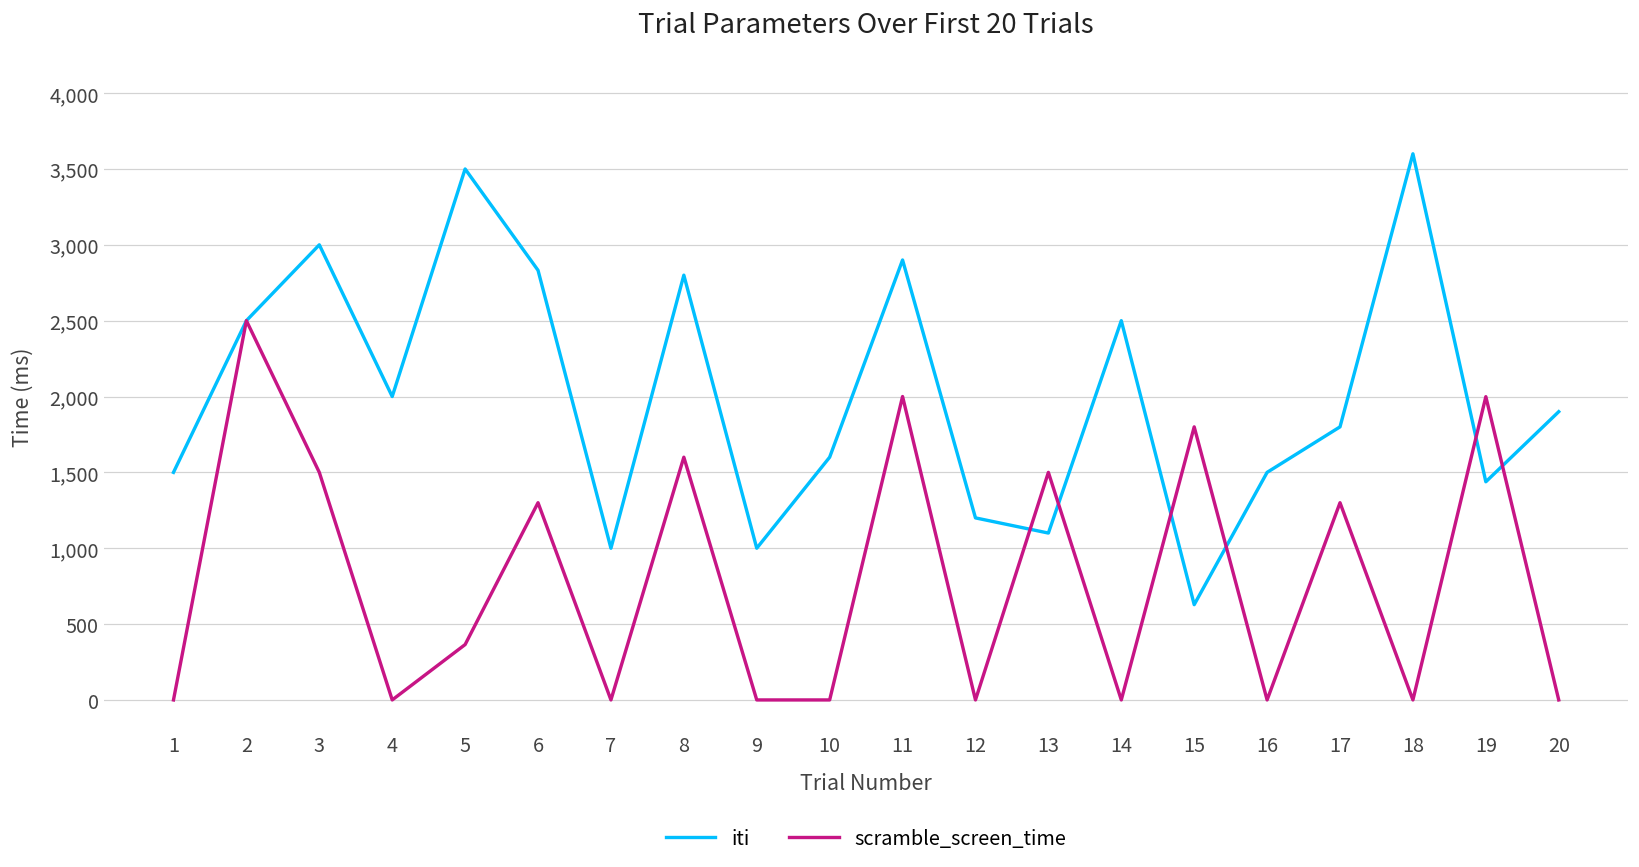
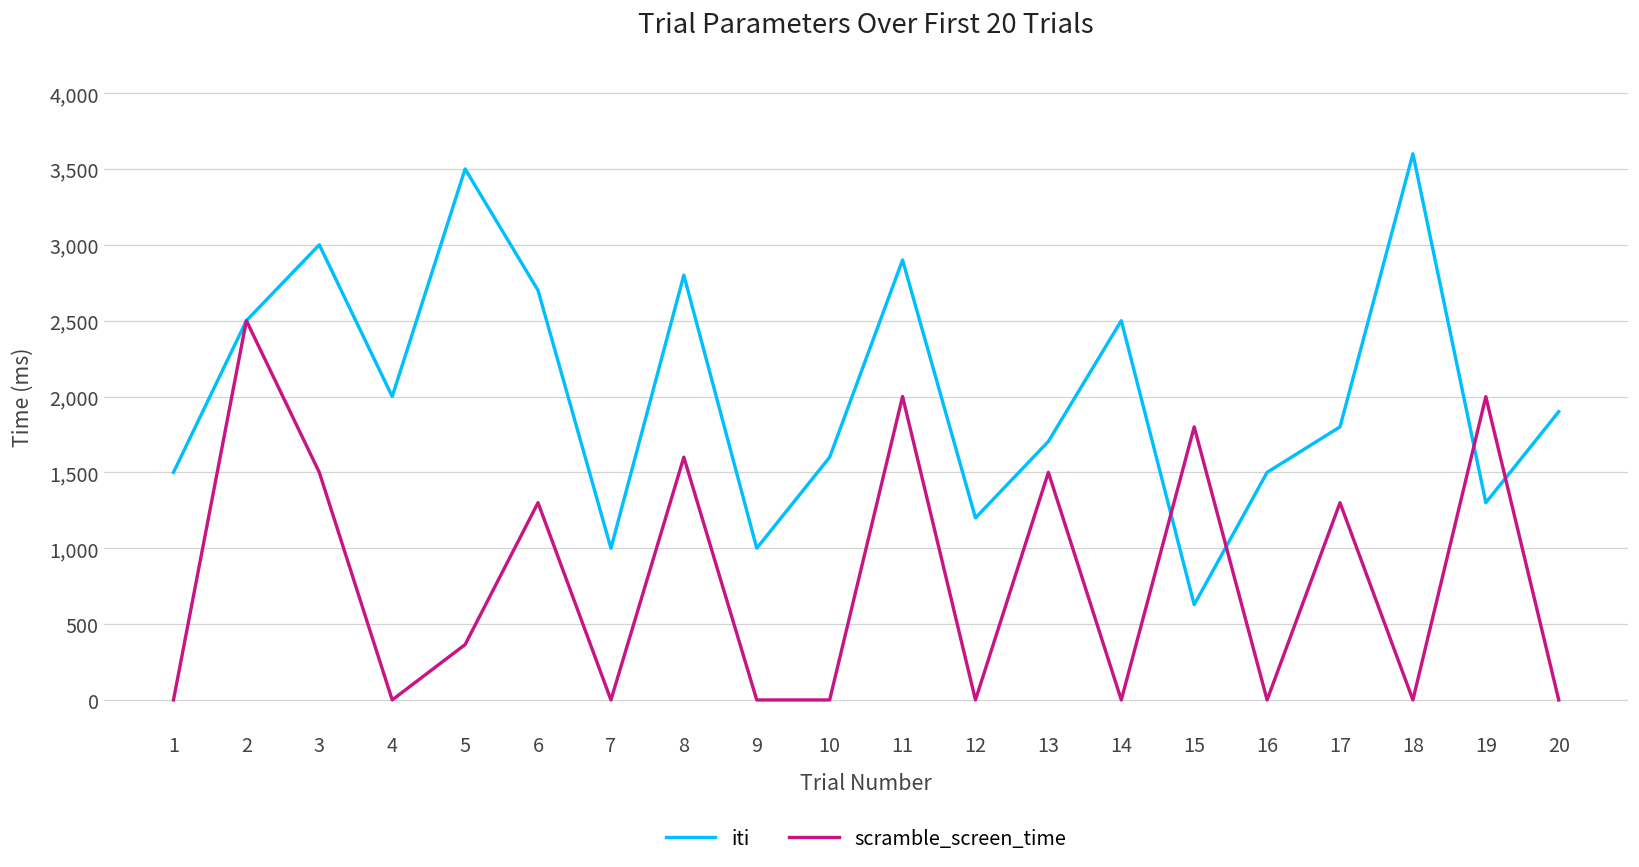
  {
    "iti": {
      "1": "1,500",
      "3": "3,000",
      "4": "2,000",
      "5": "3,500",
-     "6": "2,830",
+     "6": "2,700",
      "7": "1,000",
      "8": "2,800",
      "9": "1,000",
      "10": "1,600",
      "11": "2,900",
      "12": "1,200",
-     "13": "1,100",
+     "13": "1,700",
      "14": "2,500",
      "15": "630",
      "16": "1,500",
      "17": "1,800",
      "18": "3,600",
-     "19": "1,440",
+     "19": "1,300",
      "20": "1,900"
    },
    "scramble_screen_time": {
      "1": "0",
      "3": "1,500",
      "4": "0",
      "5": "370",
      "6": "1,300",
      "7": "0",
      "8": "1,600",
      "9": "0",
      "10": "0",
      "11": "2,000",
      "12": "0",
      "13": "1,500",
      "14": "0",
      "15": "1,800",
      "16": "0",
      "17": "1,300",
      "18": "0",
      "19": "2,000",
      "20": "0"
    }
  }
